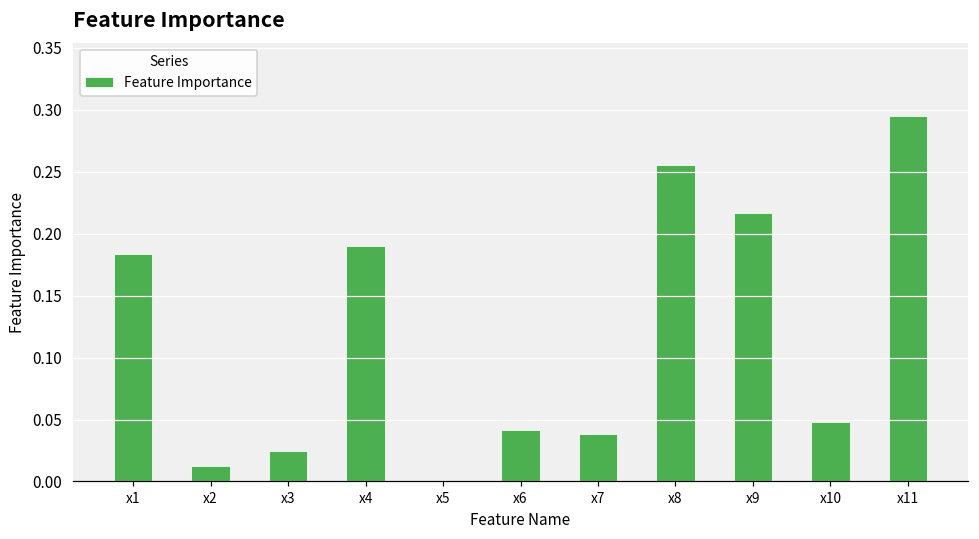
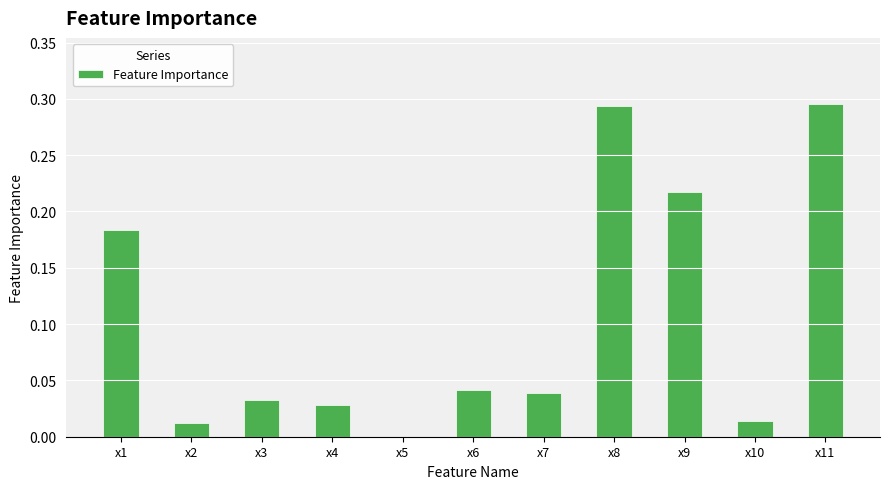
  {
    "x1": 0.183,
    "x2": 0.012,
-   "x3": 0.024,
-   "x4": 0.190,
+   "x3": 0.032,
+   "x4": 0.028,
    "x5": 0.000,
    "x6": 0.041,
    "x7": 0.039,
-   "x8": 0.256,
+   "x8": 0.293,
    "x9": 0.217,
-   "x10": 0.048,
+   "x10": 0.014,
    "x11": 0.295
  }
